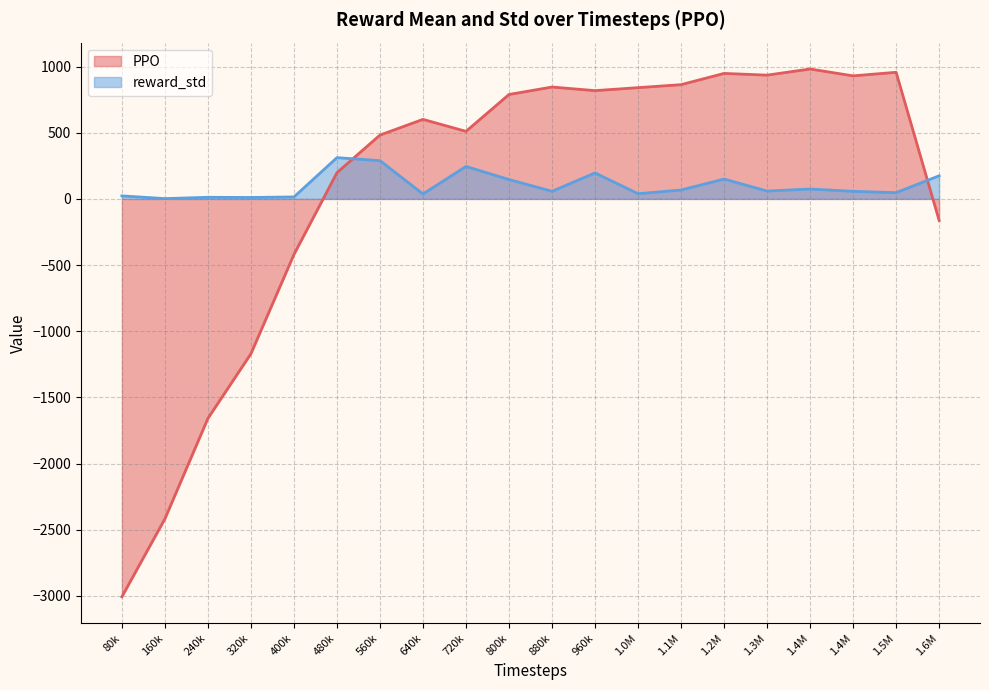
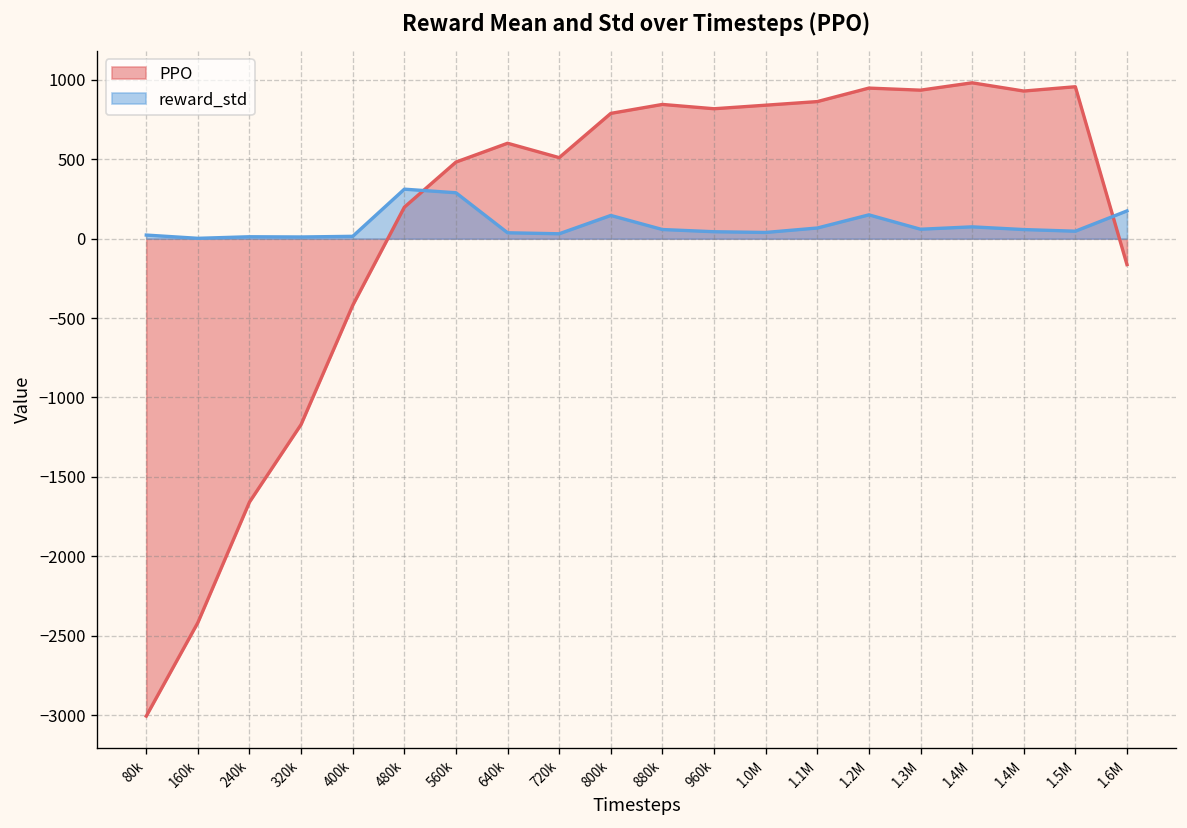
  {
    "reward_std": {
      "80k": 20,
      "480k": 310,
      "560k": 290,
      "640k": 40,
-     "720k": 250,
+     "720k": 30,
      "800k": 150,
      "880k": 60,
-     "960k": 200,
+     "960k": 40,
      "1.0M": 40,
      "1.1M": 70,
      "1.2M": 150,
      "1.3M": 60,
      "1.5M": 50,
      "1.6M": 170
    }
  }
